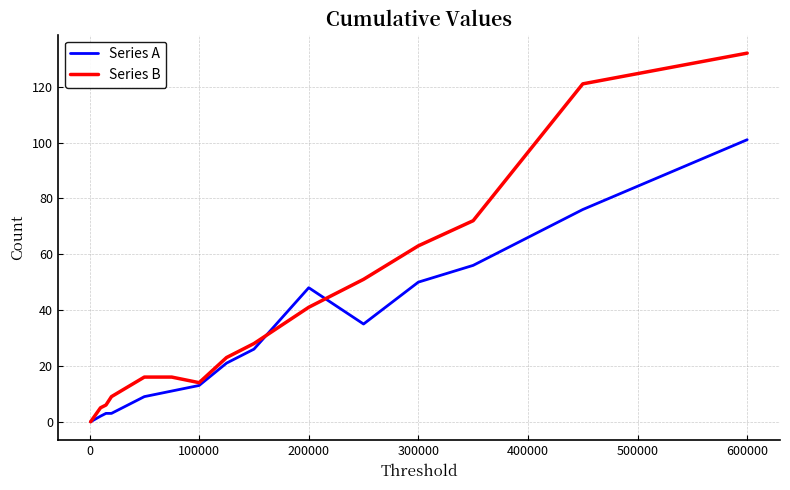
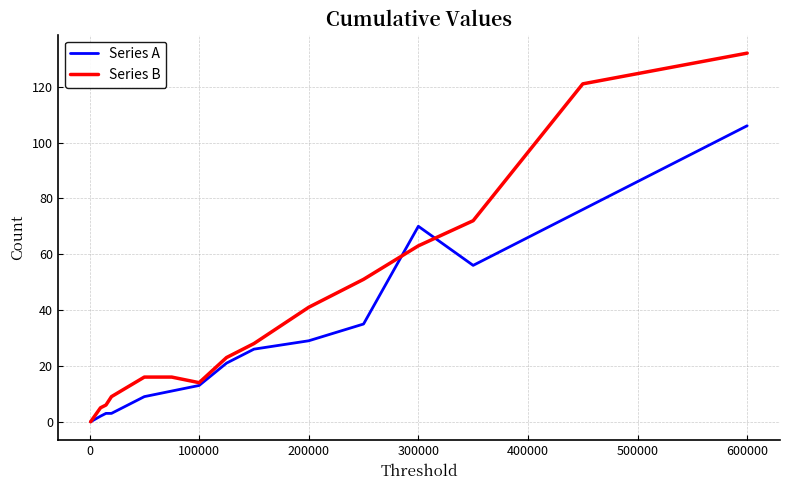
  {
    "Series A": {
      "100000": 13,
-     "200000": 48,
-     "300000": 50,
-     "600000": 101
+     "200000": 29,
+     "300000": 70,
+     "600000": 106
    },
    "Series B": {
      "100000": 14,
      "200000": 41,
      "300000": 63,
      "600000": 132
    }
  }
